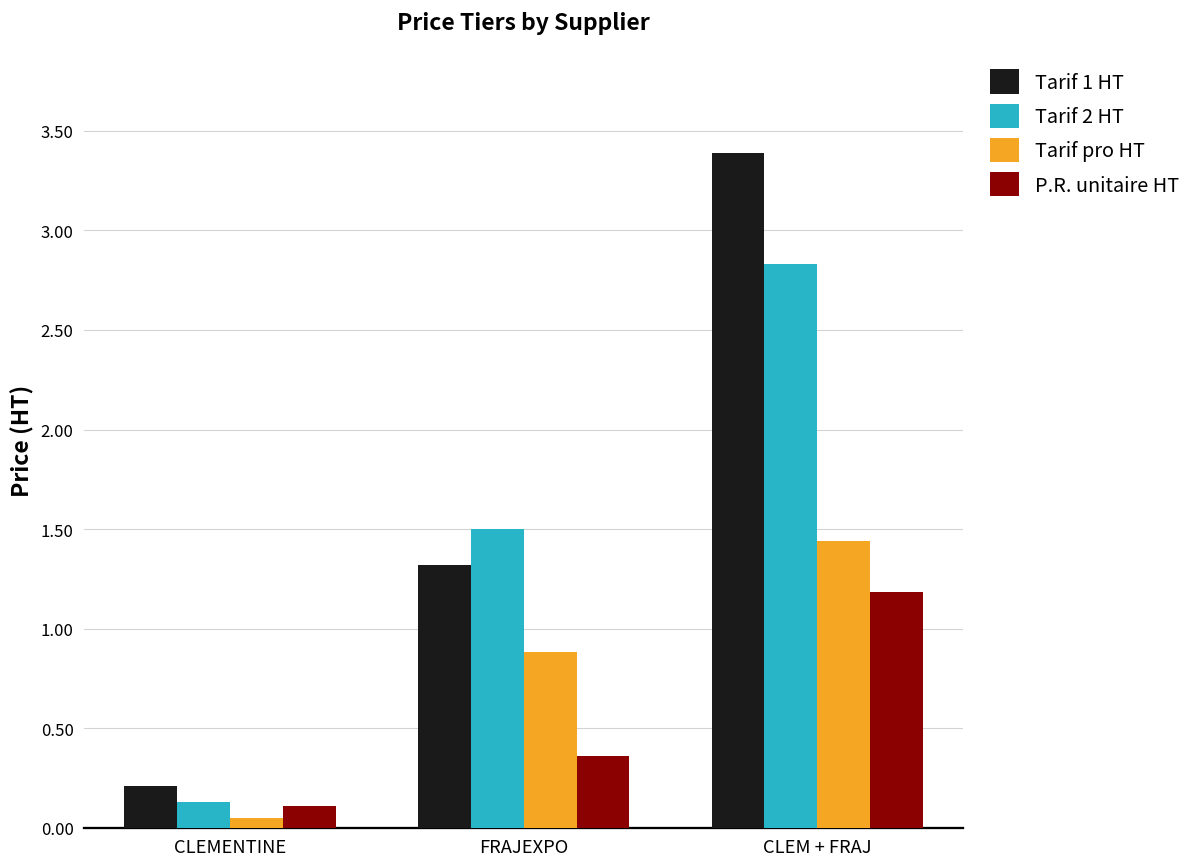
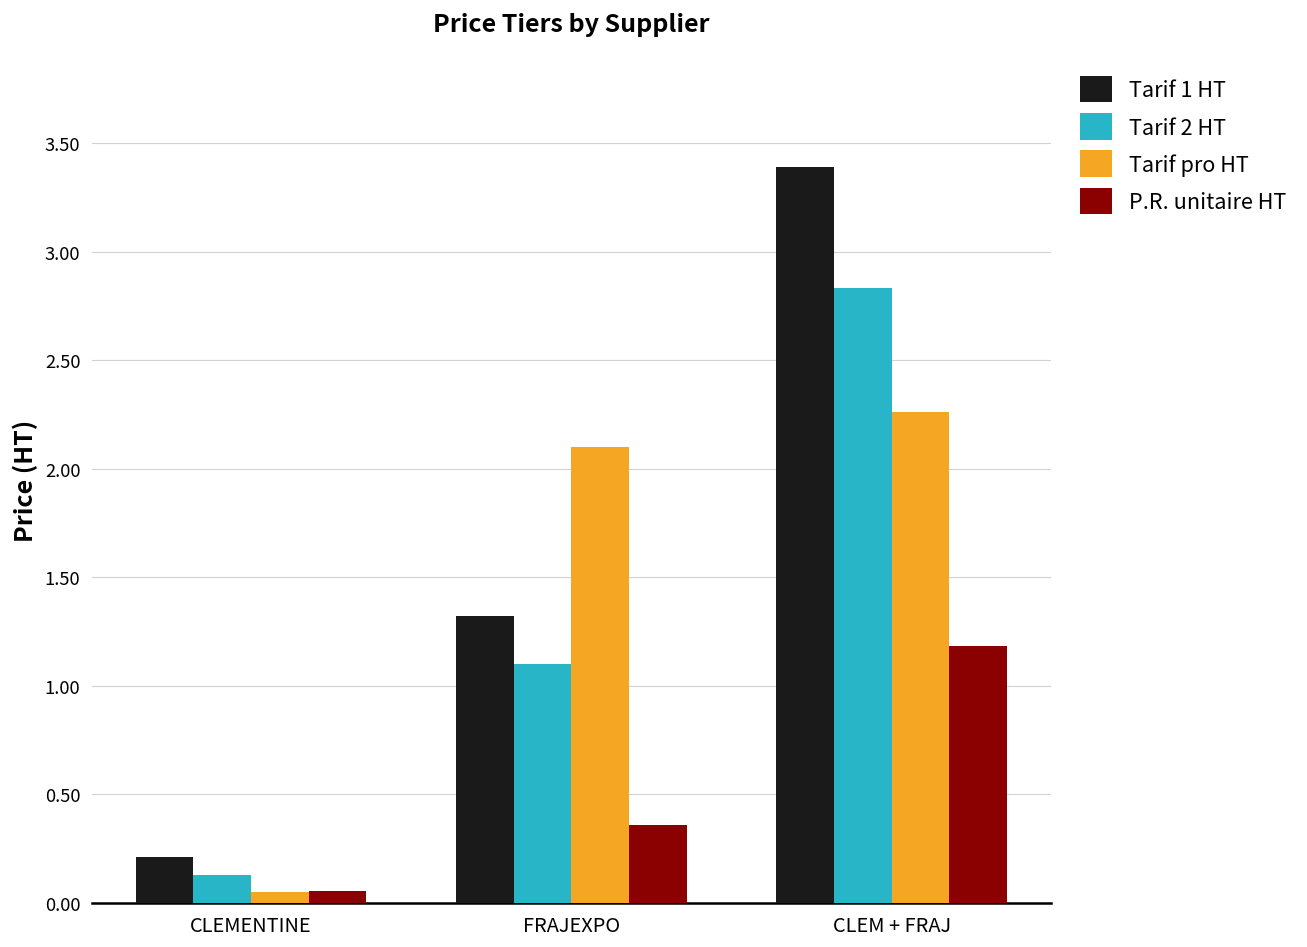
  {
    "Tarif 1 HT": {
      "CLEMENTINE": 0.21,
      "FRAJEXPO": 1.32,
      "CLEM + FRAJ": 3.39
    },
    "Tarif 2 HT": {
      "CLEMENTINE": 0.13,
-     "FRAJEXPO": 1.5,
+     "FRAJEXPO": 1.1,
      "CLEM + FRAJ": 2.83
    },
    "Tarif pro HT": {
      "CLEMENTINE": 0.05,
-     "FRAJEXPO": 0.88,
-     "CLEM + FRAJ": 1.44
+     "FRAJEXPO": 2.10,
+     "CLEM + FRAJ": 2.26
    },
    "P.R. unitaire HT": {
-     "CLEMENTINE": 0.11,
+     "CLEMENTINE": 0.05,
      "FRAJEXPO": 0.36,
      "CLEM + FRAJ": 1.18
    }
  }
